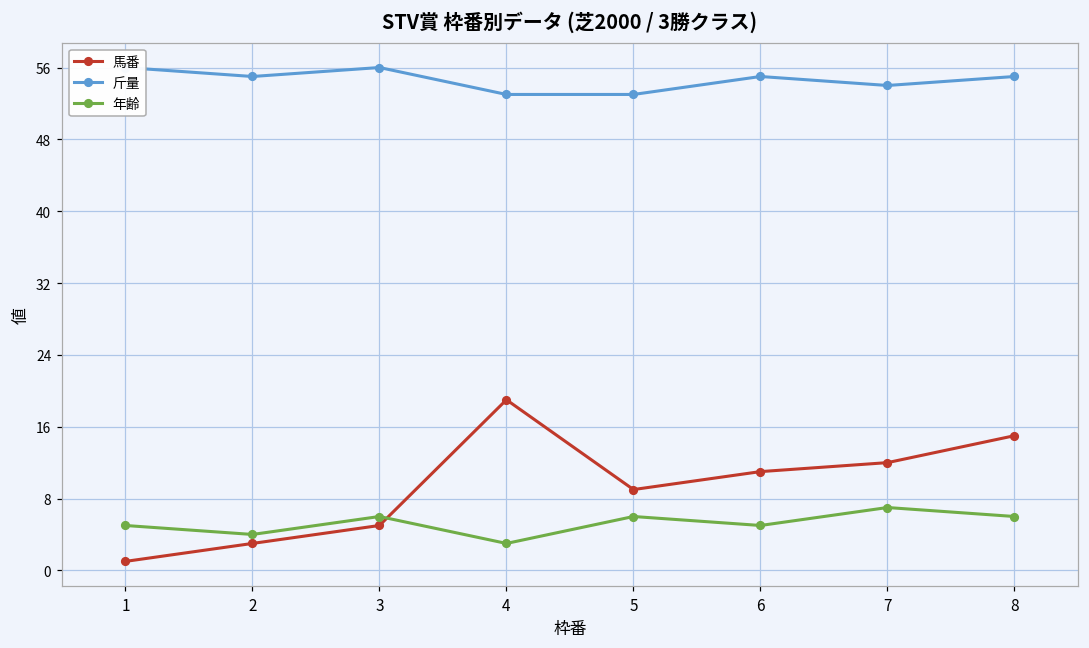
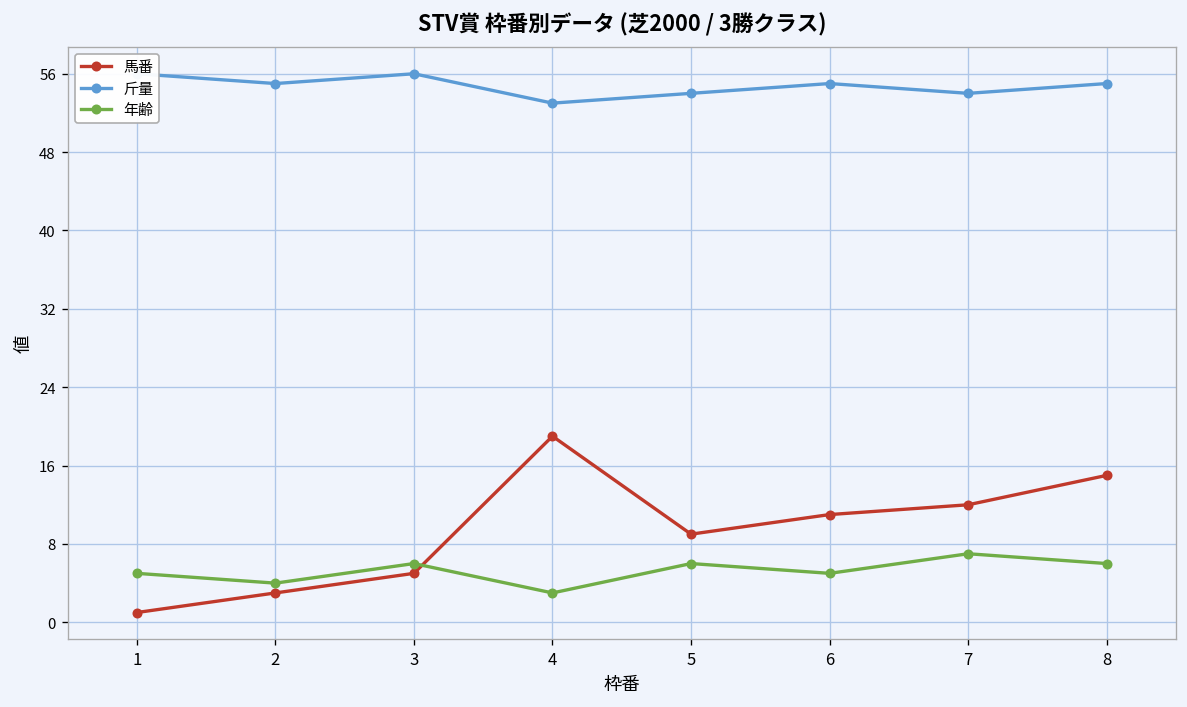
  {
    "馬番": {
      "1": 1,
      "2": 3,
      "3": 5,
      "4": 19,
      "5": 9,
      "6": 11,
      "7": 12,
      "8": 15
    },
    "斤量": {
      "2": 55,
      "3": 56,
      "4": 53,
-     "5": 53,
+     "5": 54,
      "6": 55,
      "7": 54,
      "8": 55
    },
    "年齢": {
      "1": 5,
      "2": 4,
      "3": 6,
      "4": 3,
      "5": 6,
      "6": 5,
      "7": 7,
      "8": 6
    }
  }
